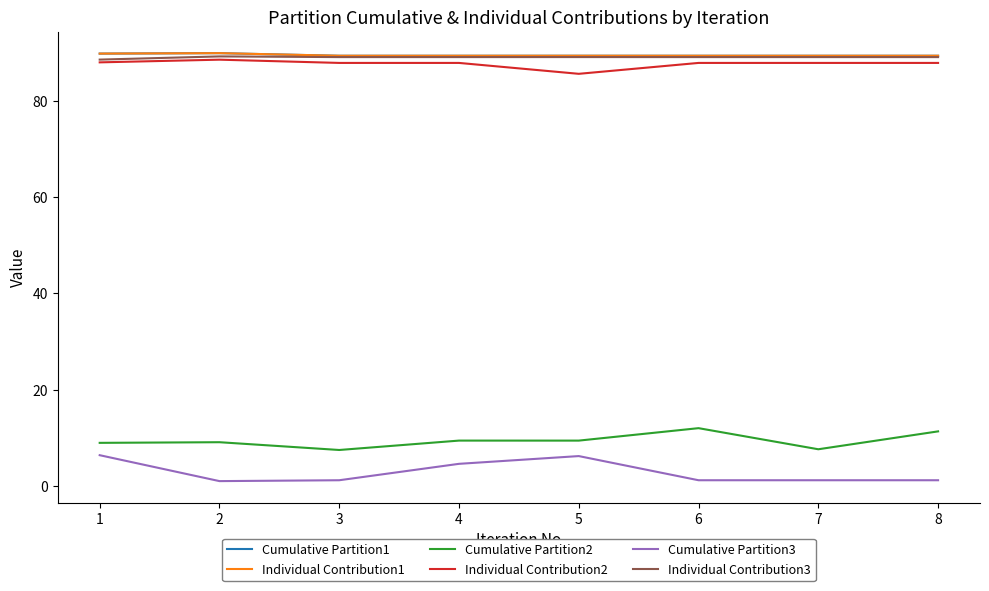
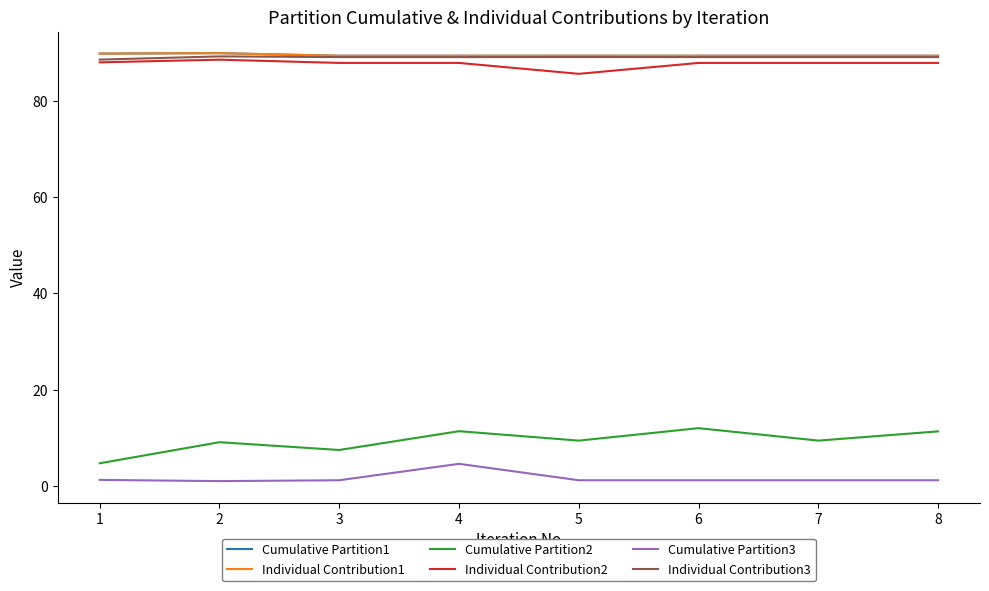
  {
    "Individual Contribution1": {
      "1": 90,
      "2": 90
    },
    "Cumulative Partition2": {
-     "1": 9,
+     "1": 5,
      "2": 9,
      "3": 7,
-     "4": 9,
+     "4": 11,
      "5": 9,
      "6": 12,
-     "7": 8,
+     "7": 9,
      "8": 11
    },
    "Individual Contribution2": {
      "1": 88,
      "2": 88,
      "3": 88,
      "4": 88,
      "5": 86,
      "6": 88,
      "7": 88,
      "8": 88
    },
    "Cumulative Partition3": {
-     "1": 6,
+     "1": 1,
      "2": 1,
      "3": 1,
      "4": 5,
-     "5": 6,
+     "5": 1,
      "6": 1,
      "7": 1,
      "8": 1
    },
    "Individual Contribution3": {
      "1": 89,
      "2": 89
    }
  }
